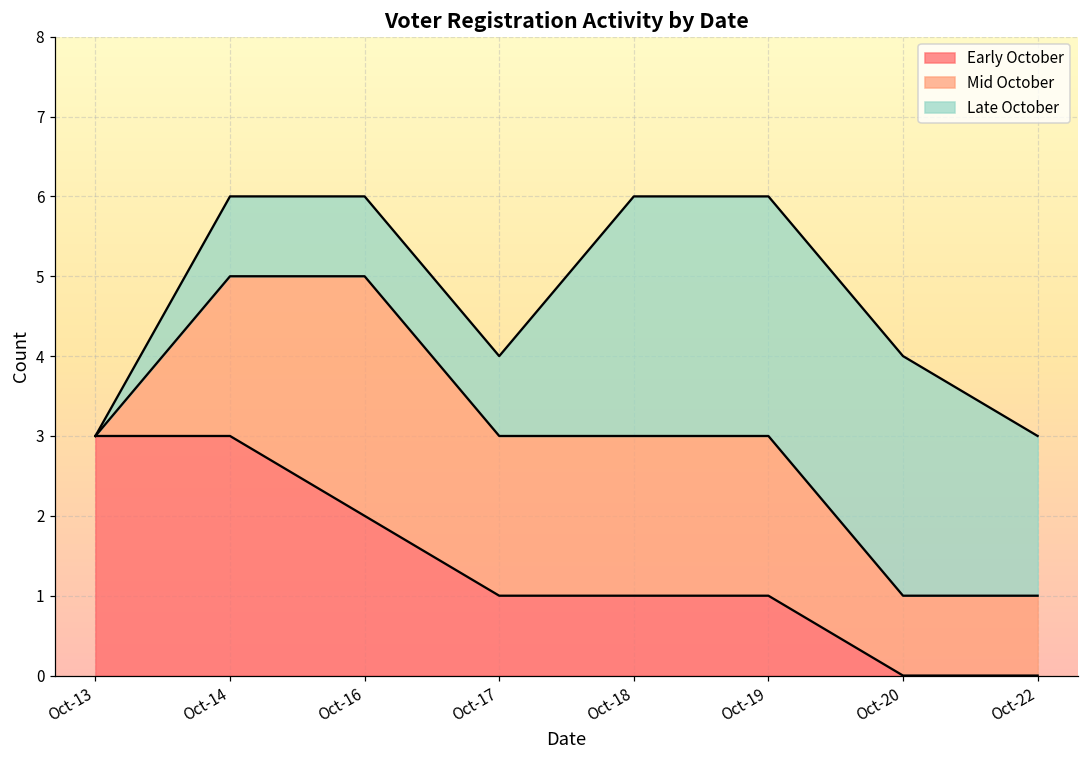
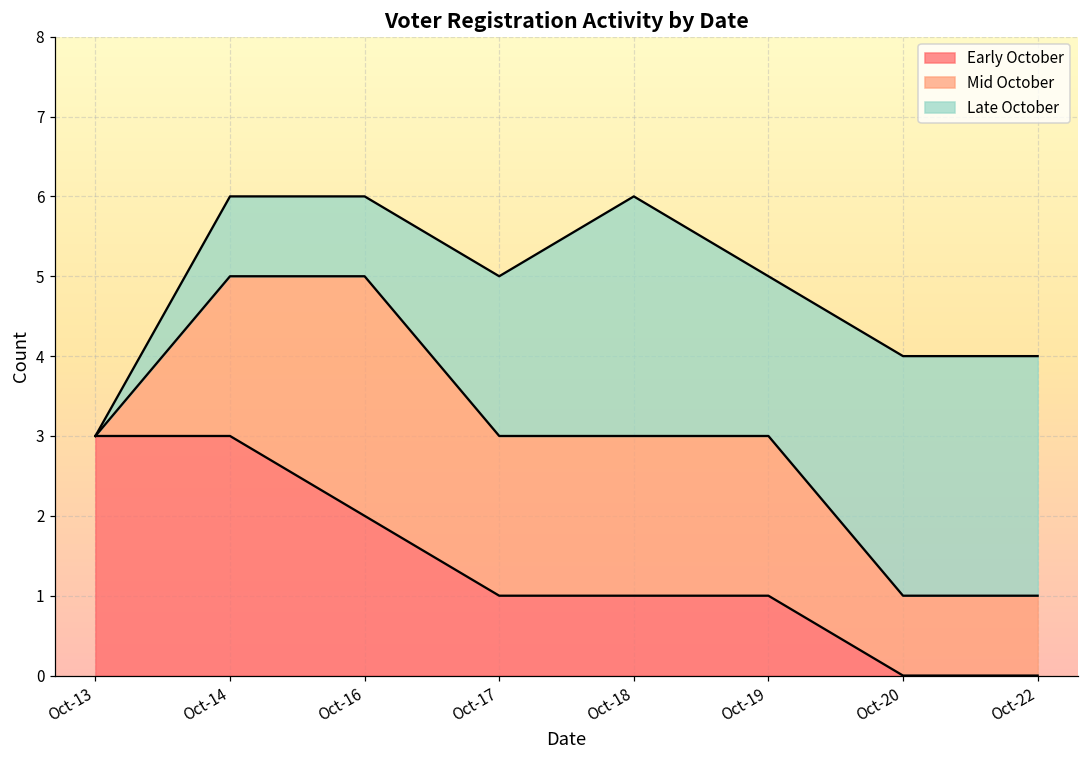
  {
    "Late October": {
      "Oct-14": 1,
      "Oct-16": 1,
-     "Oct-17": 1,
+     "Oct-17": 2,
      "Oct-18": 3,
-     "Oct-19": 3,
+     "Oct-19": 2,
      "Oct-20": 3,
-     "Oct-22": 2
+     "Oct-22": 3
    }
  }
